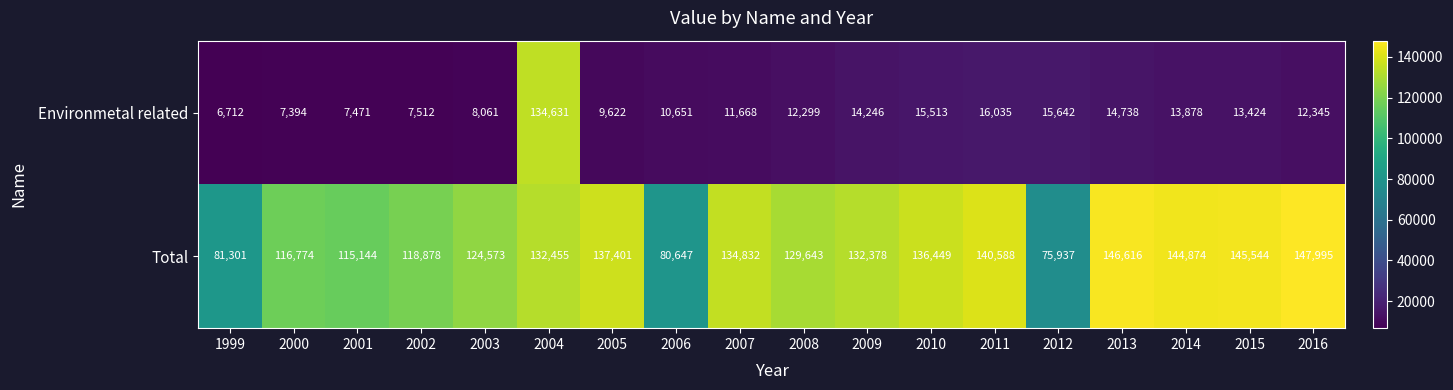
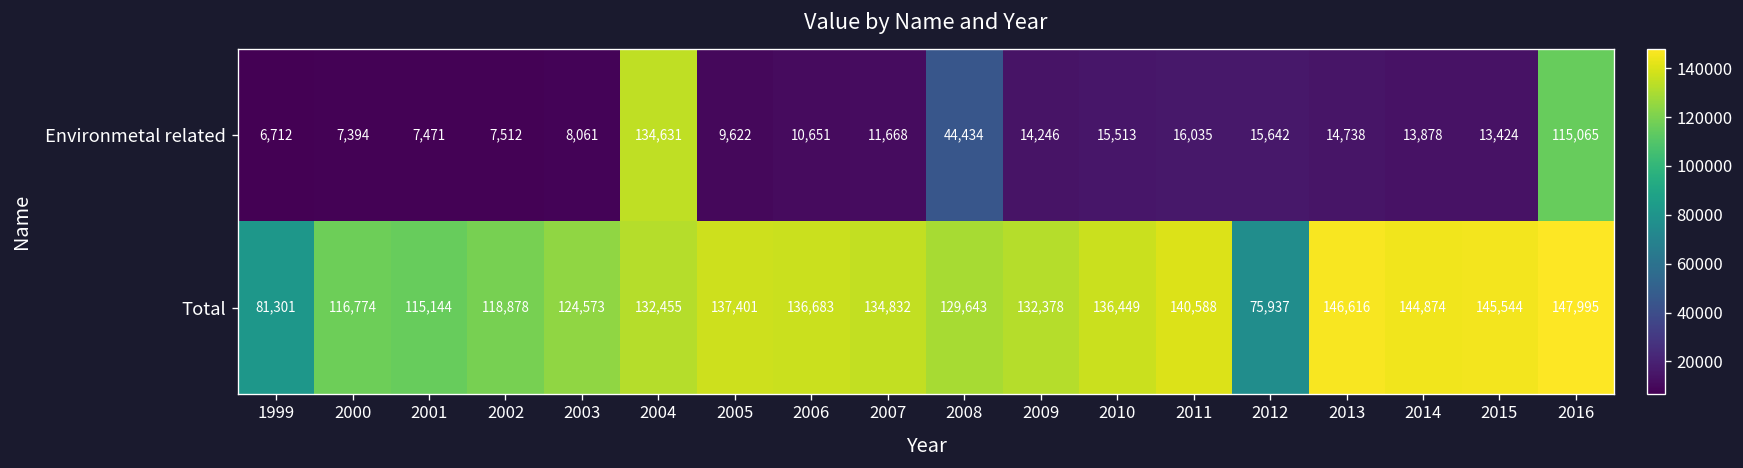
  {
    "Environmetal related": {
      "1999": "6,712",
      "2000": "7,394",
      "2001": "7,471",
      "2002": "7,512",
      "2003": "8,061",
      "2004": "134,631",
      "2005": "9,622",
      "2006": "10,651",
      "2007": "11,668",
-     "2008": "12,299",
+     "2008": "44,434",
      "2009": "14,246",
      "2010": "15,513",
      "2011": "16,035",
      "2012": "15,642",
      "2013": "14,738",
      "2014": "13,878",
      "2015": "13,424",
-     "2016": "12,345"
+     "2016": "115,065"
    },
    "Total": {
      "1999": "81,301",
      "2000": "116,774",
      "2001": "115,144",
      "2002": "118,878",
      "2003": "124,573",
      "2004": "132,455",
      "2005": "137,401",
-     "2006": "80,647",
+     "2006": "136,683",
      "2007": "134,832",
      "2008": "129,643",
      "2009": "132,378",
      "2010": "136,449",
      "2011": "140,588",
      "2012": "75,937",
      "2013": "146,616",
      "2014": "144,874",
      "2015": "145,544",
      "2016": "147,995"
    }
  }
